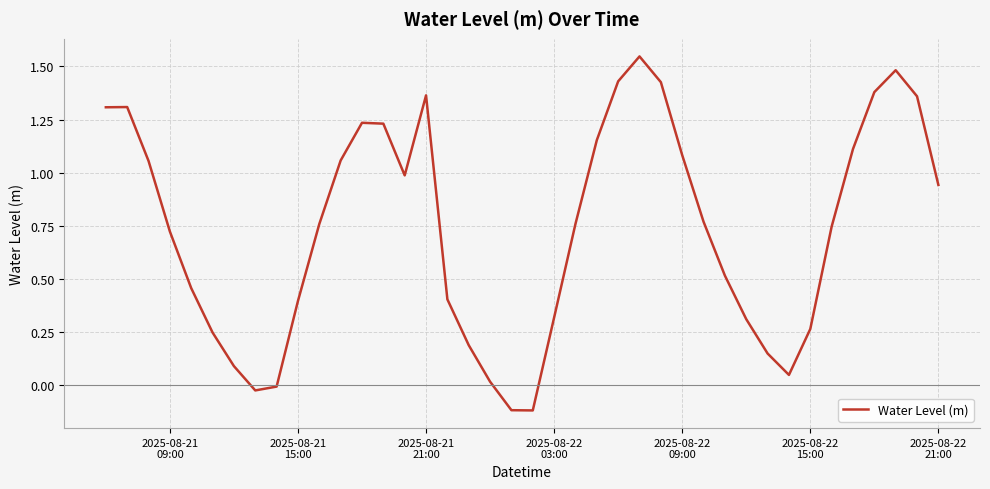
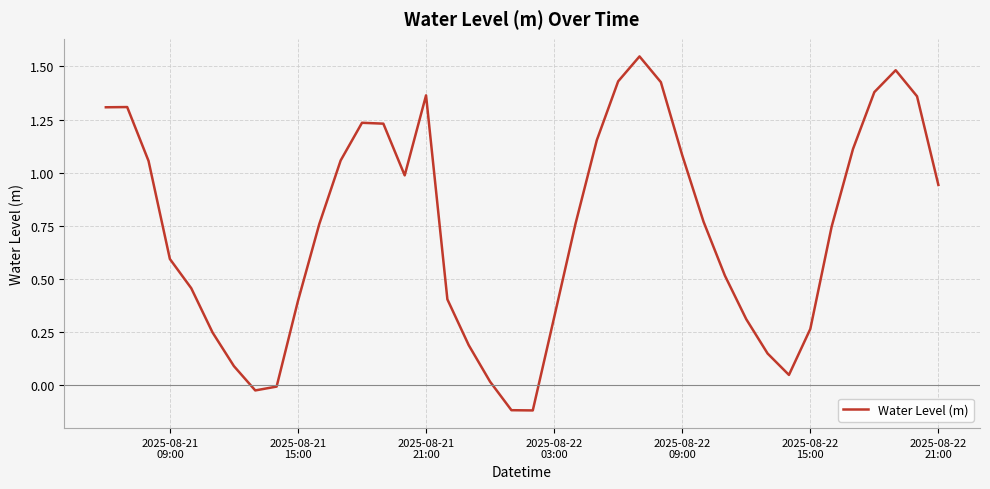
  {
-   "2025-08-21 09:00": 0.72,
+   "2025-08-21 09:00": 0.59,
    "2025-08-21 15:00": 0.40,
    "2025-08-21 21:00": 1.36,
    "2025-08-22 03:00": 0.32,
    "2025-08-22 09:00": 1.08,
    "2025-08-22 15:00": 0.26,
    "2025-08-22 21:00": 0.94
  }
